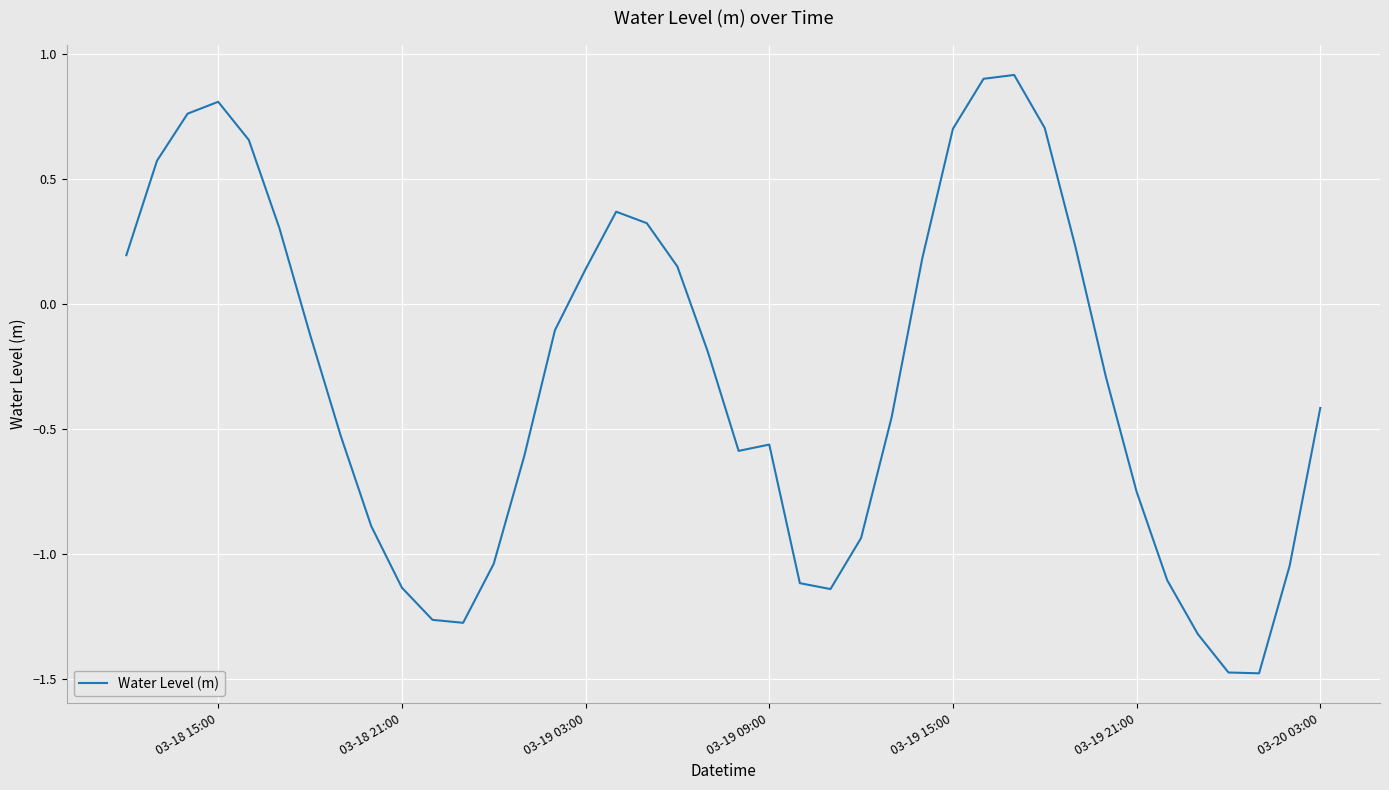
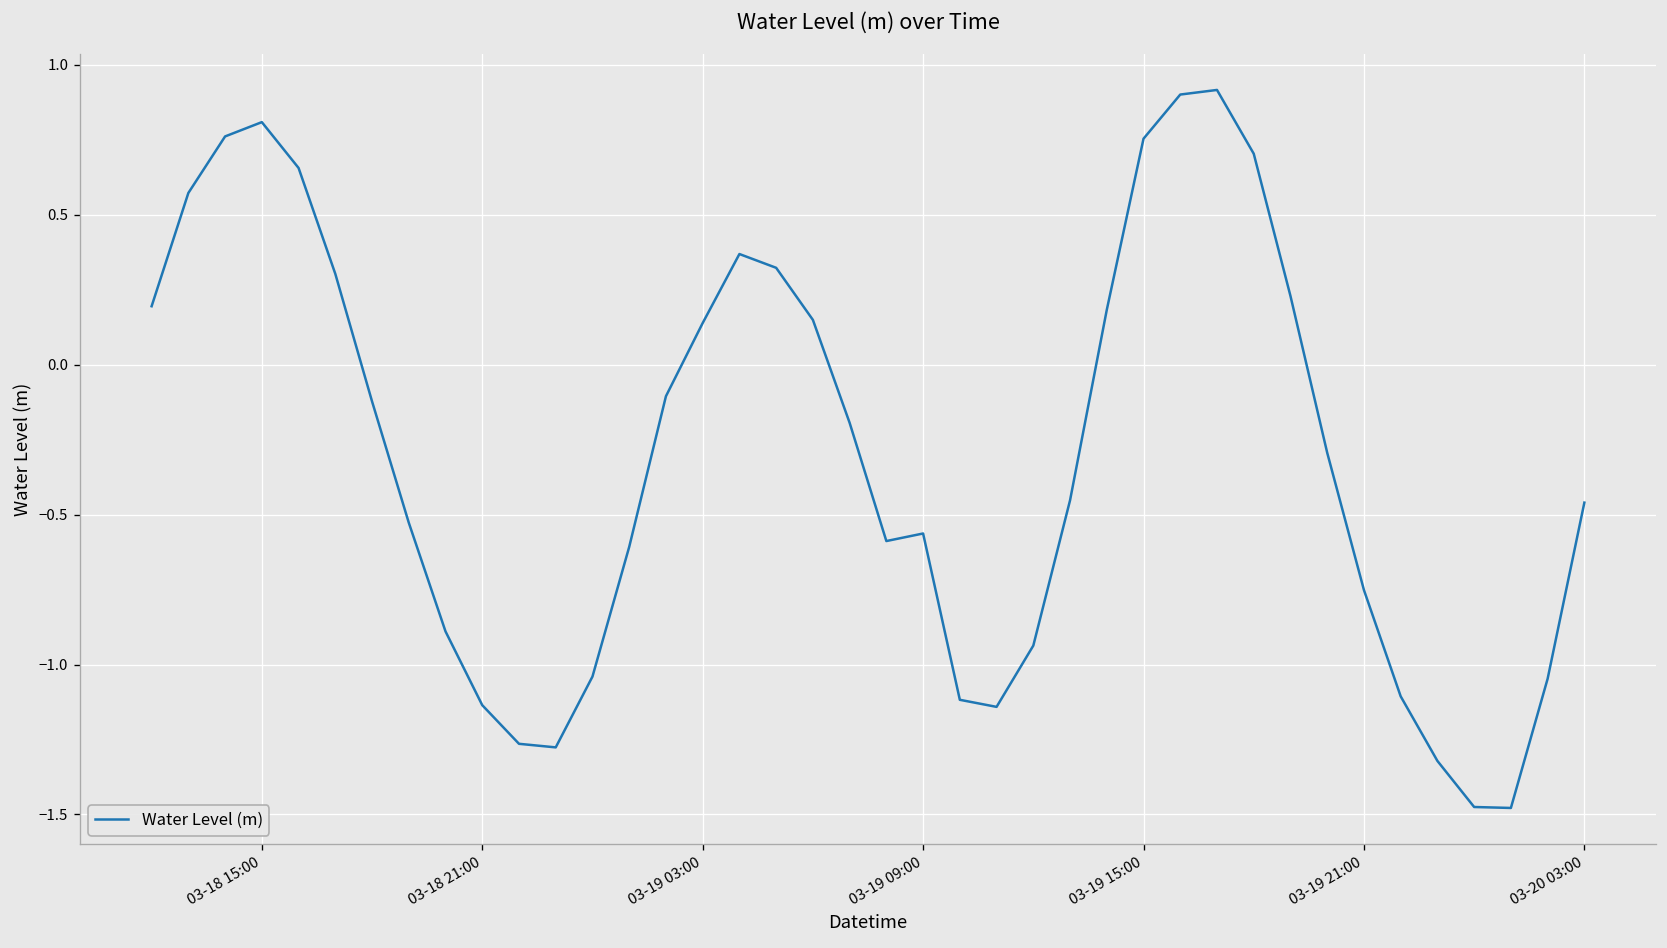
  {
    "03-18 15:00": 0.81,
    "03-18 21:00": -1.14,
    "03-19 03:00": 0.14,
    "03-19 09:00": -0.56,
-   "03-19 15:00": 0.70,
+   "03-19 15:00": 0.75,
    "03-19 21:00": -0.75,
-   "03-20 03:00": -0.42
+   "03-20 03:00": -0.46
  }
